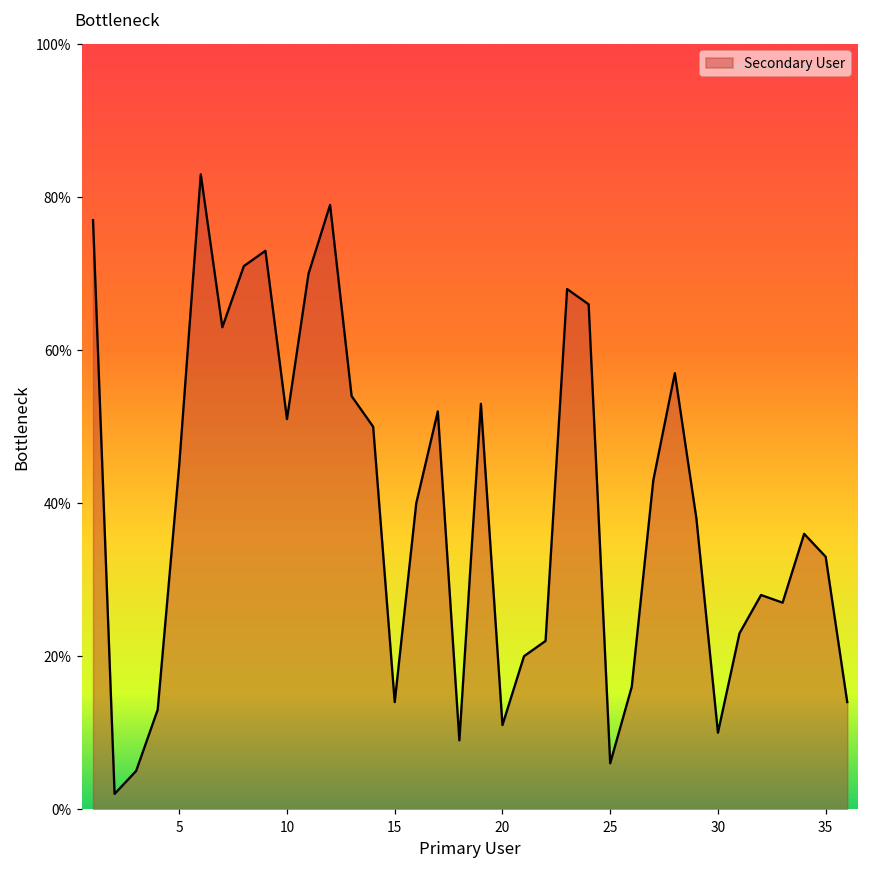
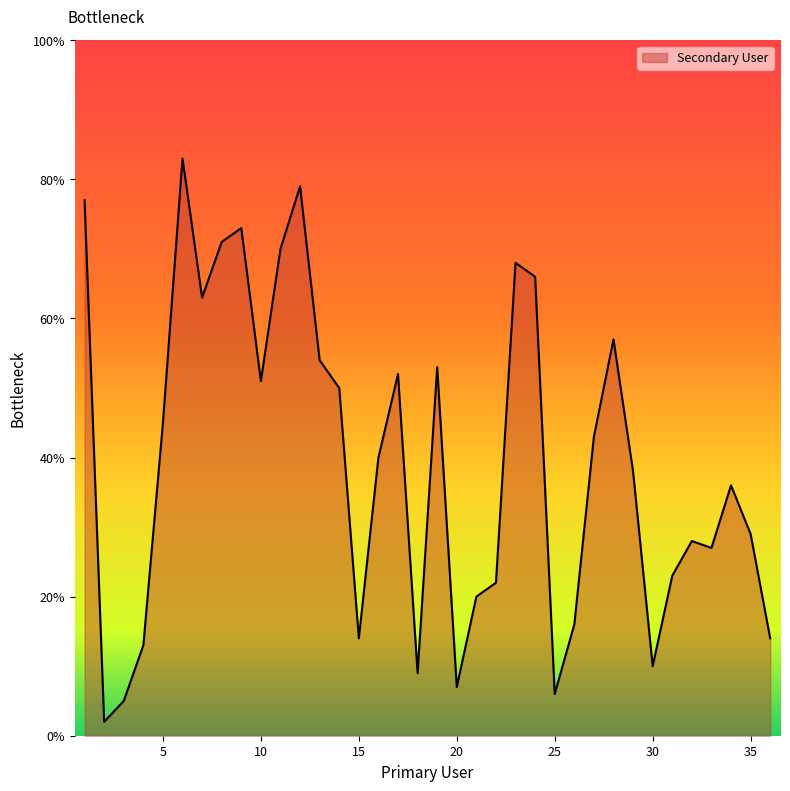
  {
    "5": "45%",
    "10": "51%",
    "15": "14%",
-   "20": "11%",
+   "20": "7%",
    "25": "6%",
    "30": "10%",
-   "35": "33%"
+   "35": "29%"
  }
